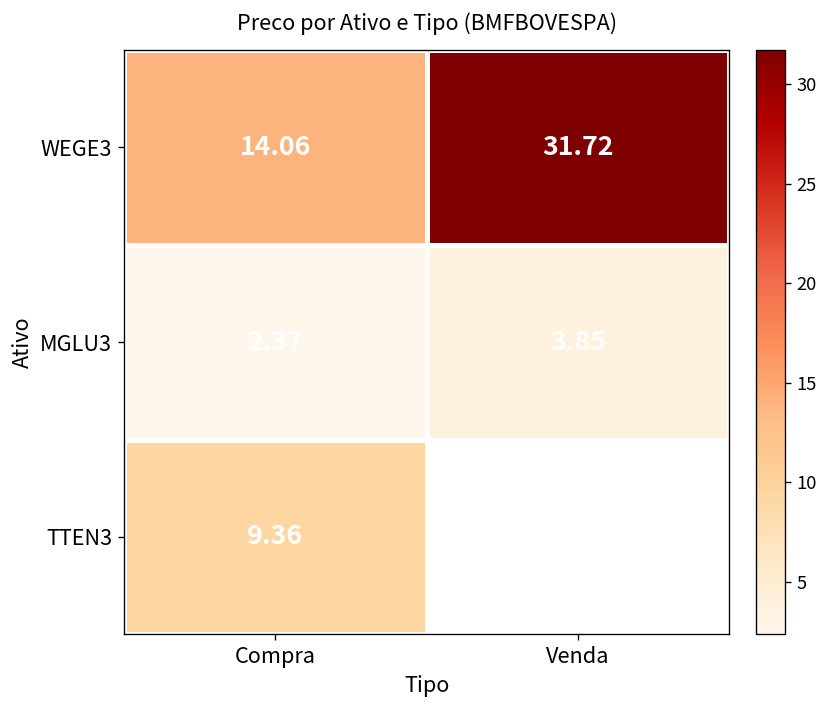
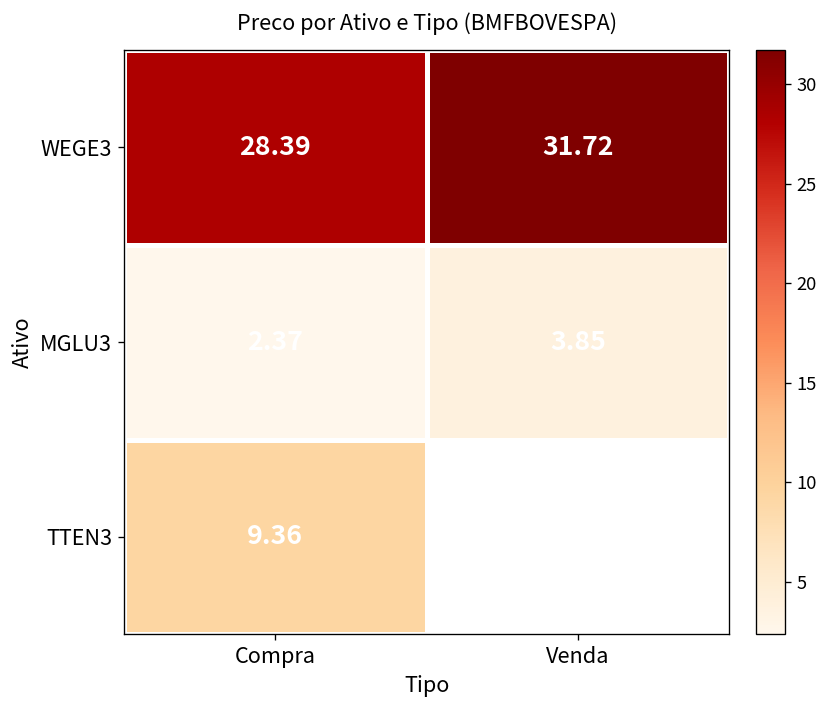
  {
    "WEGE3": {
-     "Compra": 14.06,
+     "Compra": 28.39,
      "Venda": 31.72
    },
    "TTEN3": {
      "Compra": 9.36
    }
  }
